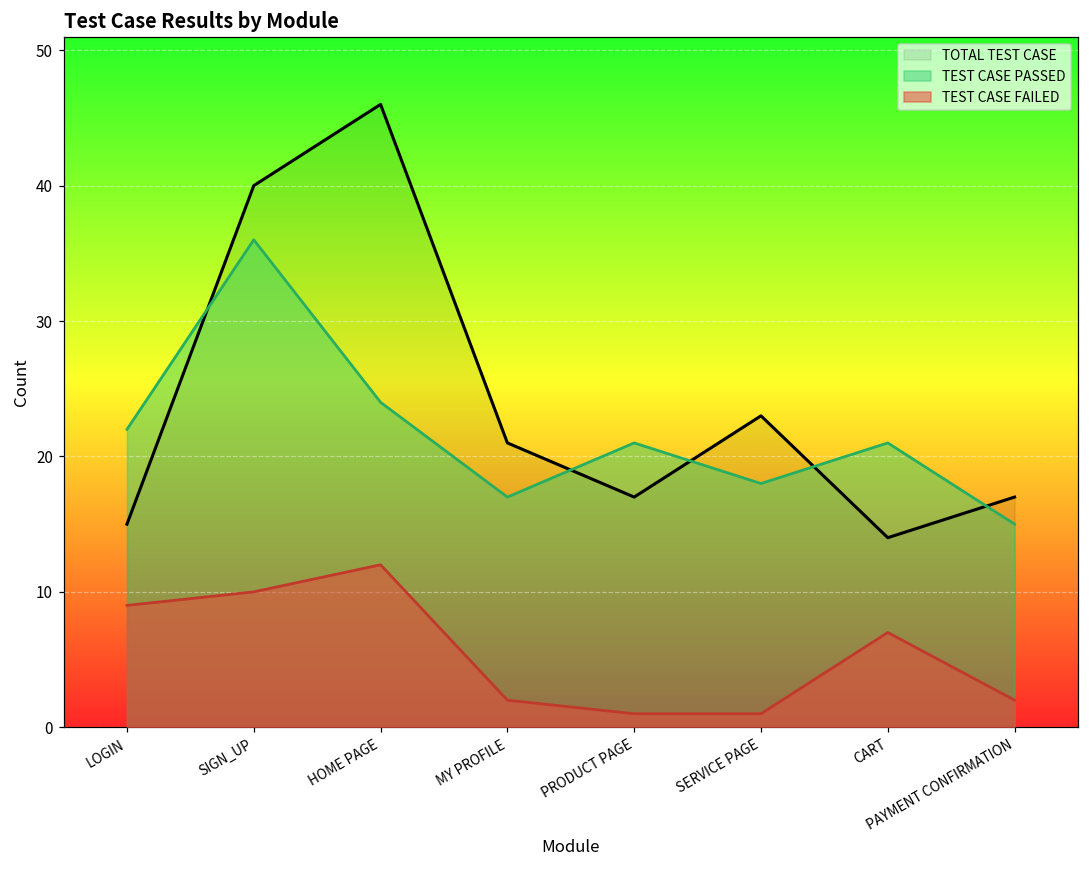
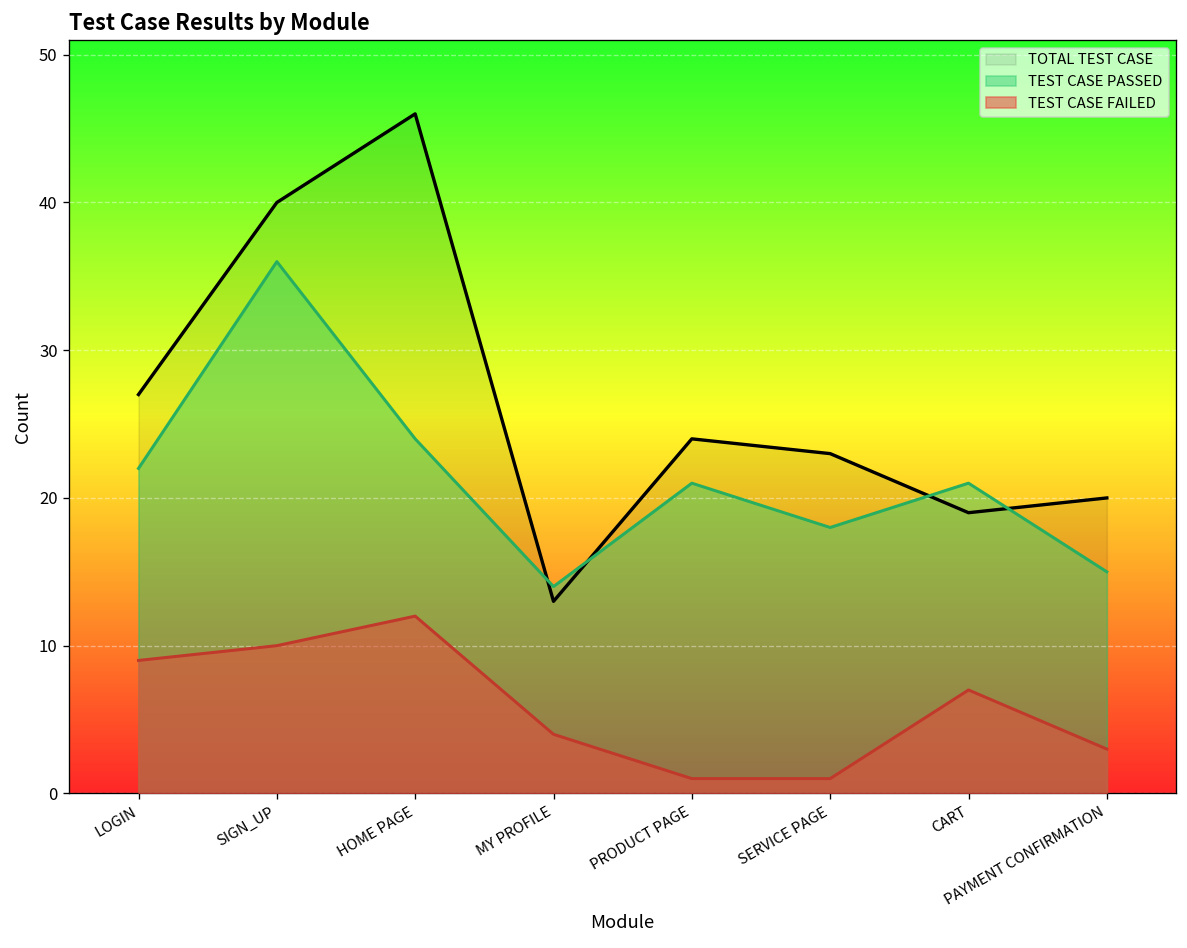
  {
    "TOTAL TEST CASE": {
-     "LOGIN": 15,
+     "LOGIN": 27,
      "SIGN_UP": 40,
      "HOME PAGE": 46,
-     "MY PROFILE": 21,
-     "PRODUCT PAGE": 17,
+     "MY PROFILE": 13,
+     "PRODUCT PAGE": 24,
      "SERVICE PAGE": 23,
-     "CART": 14,
-     "PAYMENT CONFIRMATION": 17
+     "CART": 19,
+     "PAYMENT CONFIRMATION": 20
    },
    "TEST CASE PASSED": {
      "LOGIN": 22,
      "SIGN_UP": 36,
      "HOME PAGE": 24,
-     "MY PROFILE": 17,
+     "MY PROFILE": 14,
      "PRODUCT PAGE": 21,
      "SERVICE PAGE": 18,
      "CART": 21,
      "PAYMENT CONFIRMATION": 15
    },
    "TEST CASE FAILED": {
      "LOGIN": 9,
      "SIGN_UP": 10,
      "HOME PAGE": 12,
-     "MY PROFILE": 2,
+     "MY PROFILE": 4,
      "PRODUCT PAGE": 1,
      "SERVICE PAGE": 1,
      "CART": 7,
-     "PAYMENT CONFIRMATION": 2
+     "PAYMENT CONFIRMATION": 3
    }
  }
